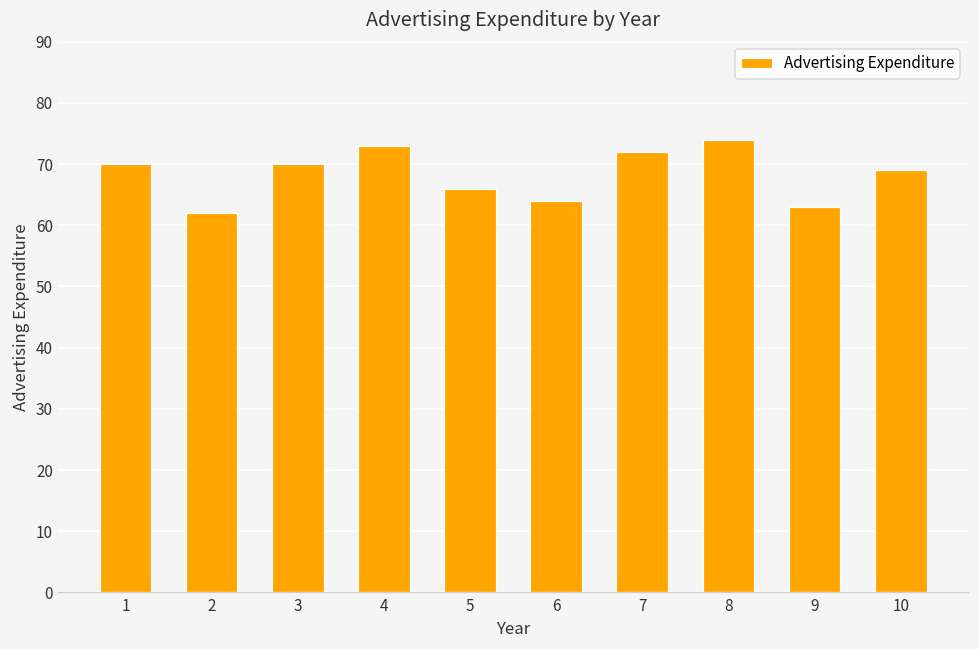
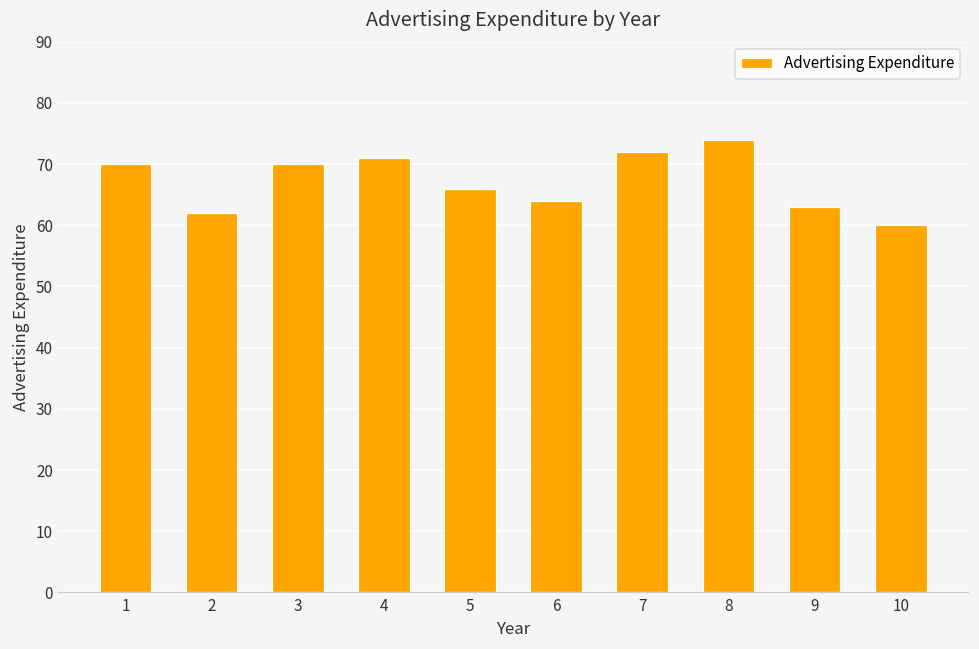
  {
    "1": 70,
    "2": 62,
    "3": 70,
-   "4": 73,
+   "4": 71,
    "5": 66,
    "6": 64,
    "7": 72,
    "8": 74,
    "9": 63,
-   "10": 69
+   "10": 60
  }
